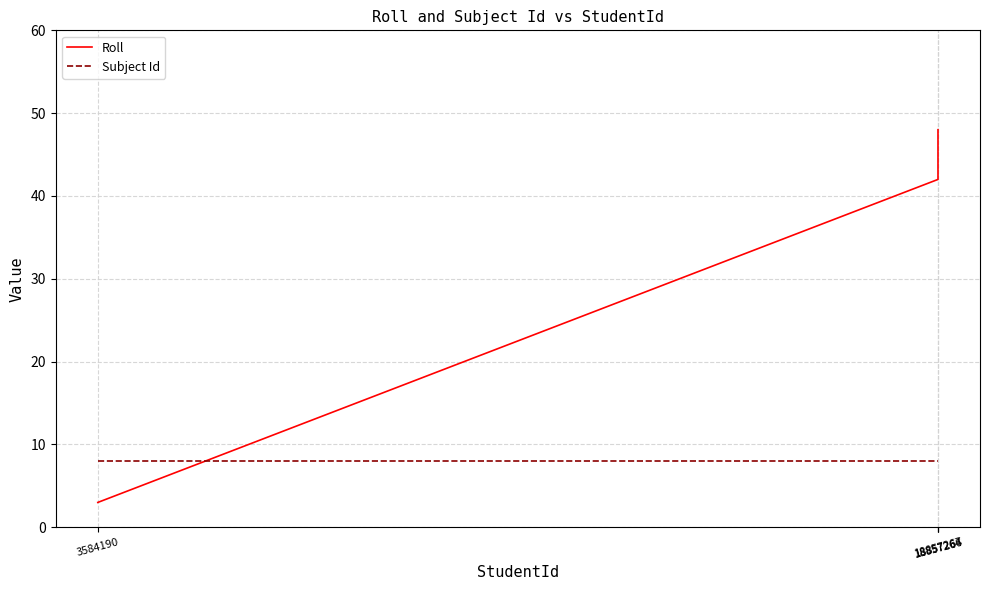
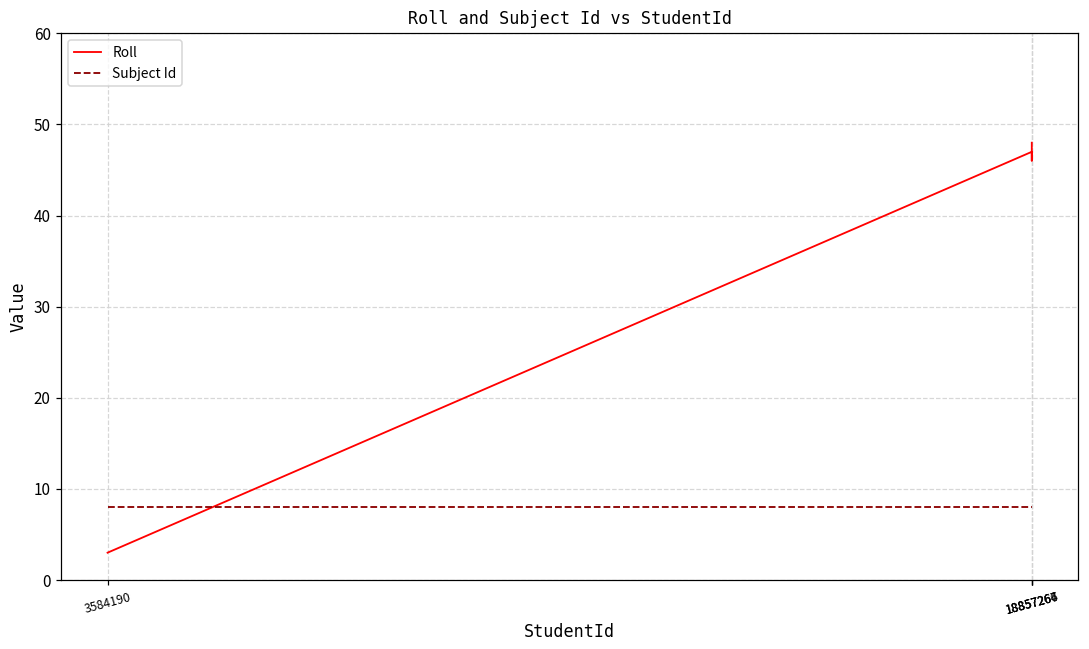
  {
    "Roll": {
      "3584190": 3,
-     "18857264": 42,
+     "18857264": 47,
      "18857266": 46,
      "18857267": 48
    },
    "Subject Id": {
      "3584190": 8,
      "18857264": 8,
      "18857266": 8,
      "18857267": 8
    }
  }
